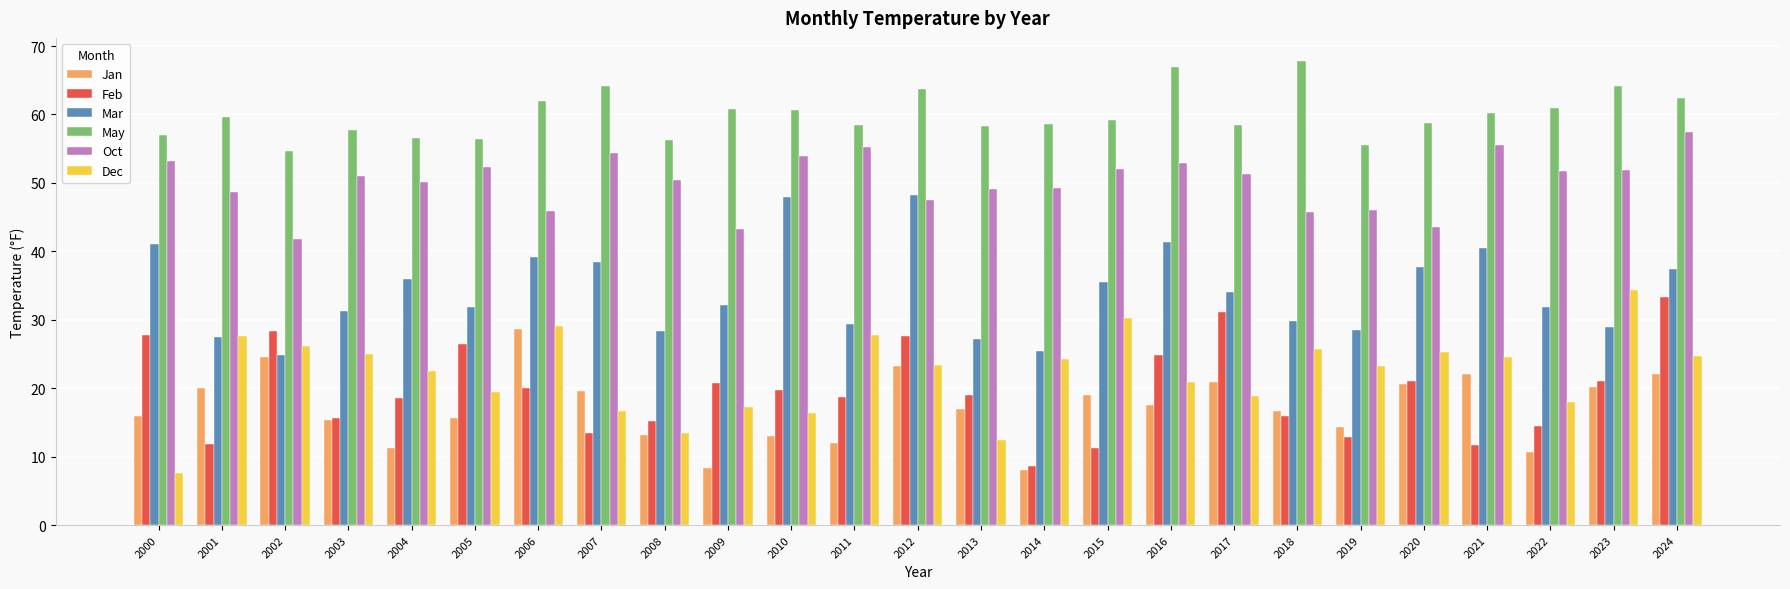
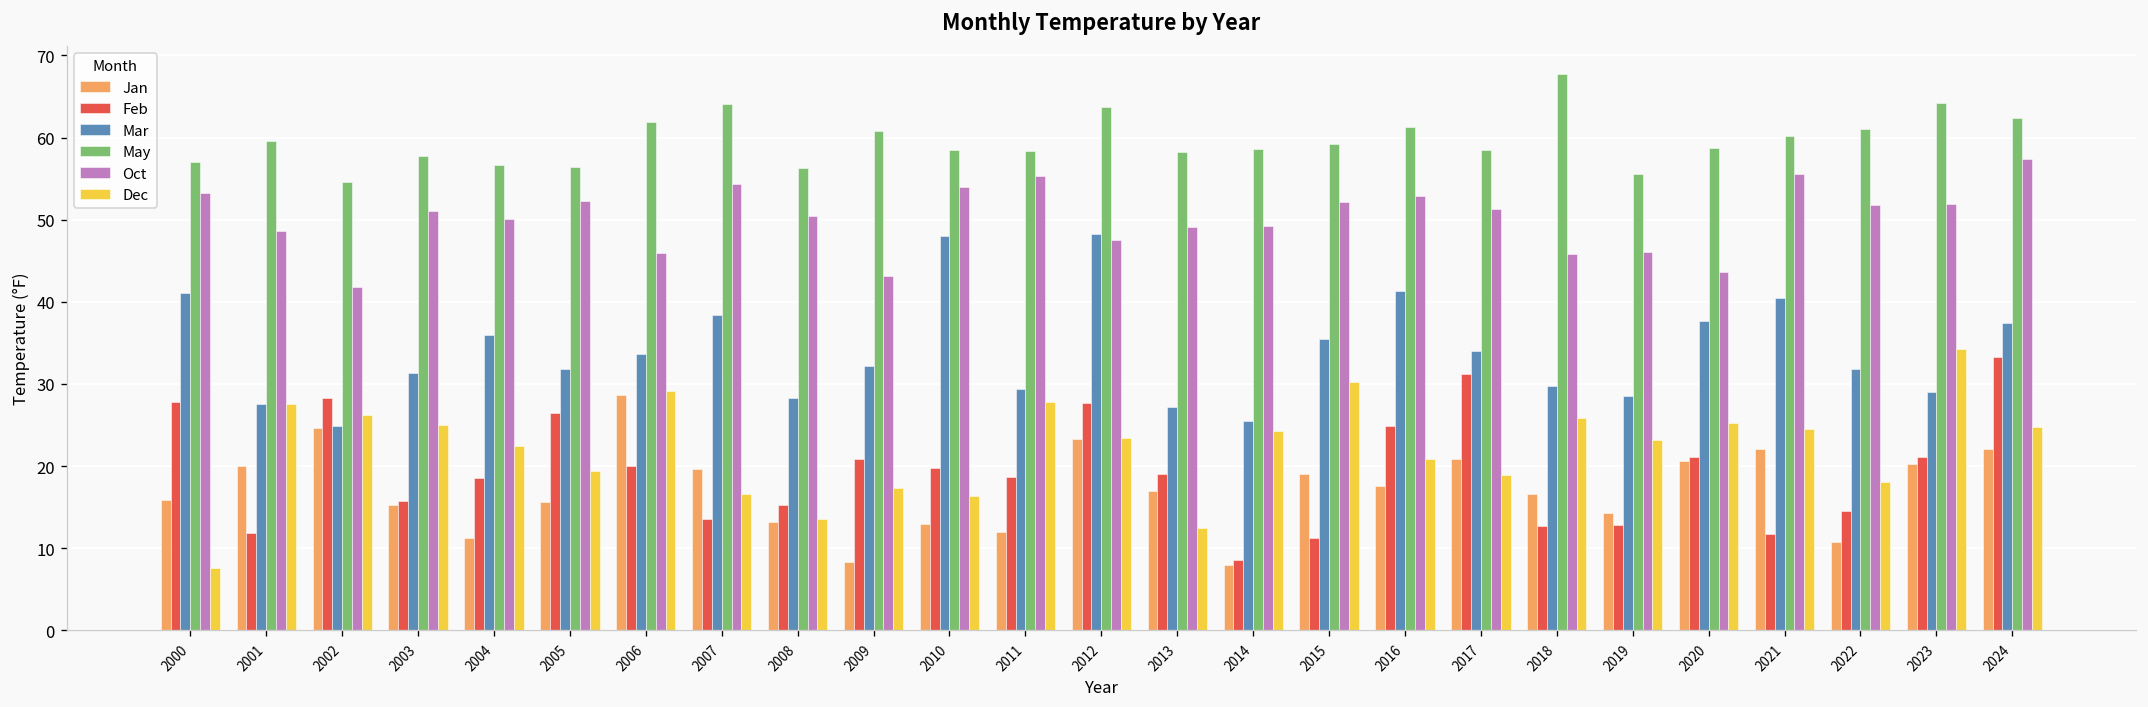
  {
    "Feb": {
      "2000": 28,
      "2001": 12,
      "2002": 28,
      "2003": 16,
      "2004": 19,
      "2005": 26,
      "2006": 20,
      "2007": 14,
      "2008": 15,
      "2009": 21,
      "2010": 20,
      "2011": 19,
      "2012": 28,
      "2013": 19,
      "2014": 9,
      "2015": 11,
      "2016": 25,
      "2017": 31,
-     "2018": 16,
+     "2018": 13,
      "2019": 13,
      "2020": 21,
      "2021": 12,
      "2022": 15,
      "2023": 21,
      "2024": 33
    },
    "Mar": {
      "2000": 41,
      "2001": 28,
      "2002": 25,
      "2003": 31,
      "2004": 36,
      "2005": 32,
-     "2006": 39,
+     "2006": 34,
      "2007": 38,
      "2008": 28,
      "2009": 32,
      "2010": 48,
      "2011": 29,
      "2012": 48,
      "2013": 27,
      "2014": 26,
      "2015": 36,
      "2016": 41,
      "2017": 34,
      "2018": 30,
      "2019": 29,
      "2020": 38,
      "2021": 41,
      "2022": 32,
      "2023": 29,
      "2024": 37
    },
    "May": {
      "2000": 57,
      "2001": 60,
      "2002": 55,
      "2003": 58,
      "2004": 57,
      "2005": 56,
      "2006": 62,
      "2007": 64,
      "2008": 56,
      "2009": 61,
-     "2010": 61,
+     "2010": 59,
      "2011": 58,
      "2012": 64,
      "2013": 58,
      "2014": 59,
      "2015": 59,
-     "2016": 67,
+     "2016": 61,
      "2017": 59,
      "2018": 68,
      "2019": 56,
      "2020": 59,
      "2021": 60,
      "2022": 61,
      "2023": 64,
      "2024": 62
    },
    "Oct": {
      "2000": 53,
      "2001": 49,
      "2002": 42,
      "2003": 51,
      "2004": 50,
      "2005": 52,
      "2006": 46,
      "2007": 54,
      "2008": 50,
      "2009": 43,
      "2010": 54,
      "2011": 55,
      "2012": 48,
      "2013": 49,
      "2014": 49,
      "2015": 52,
      "2016": 53,
      "2017": 51,
      "2018": 46,
      "2019": 46,
      "2020": 44,
      "2021": 56,
      "2022": 52,
      "2023": 52,
      "2024": 57
    }
  }
